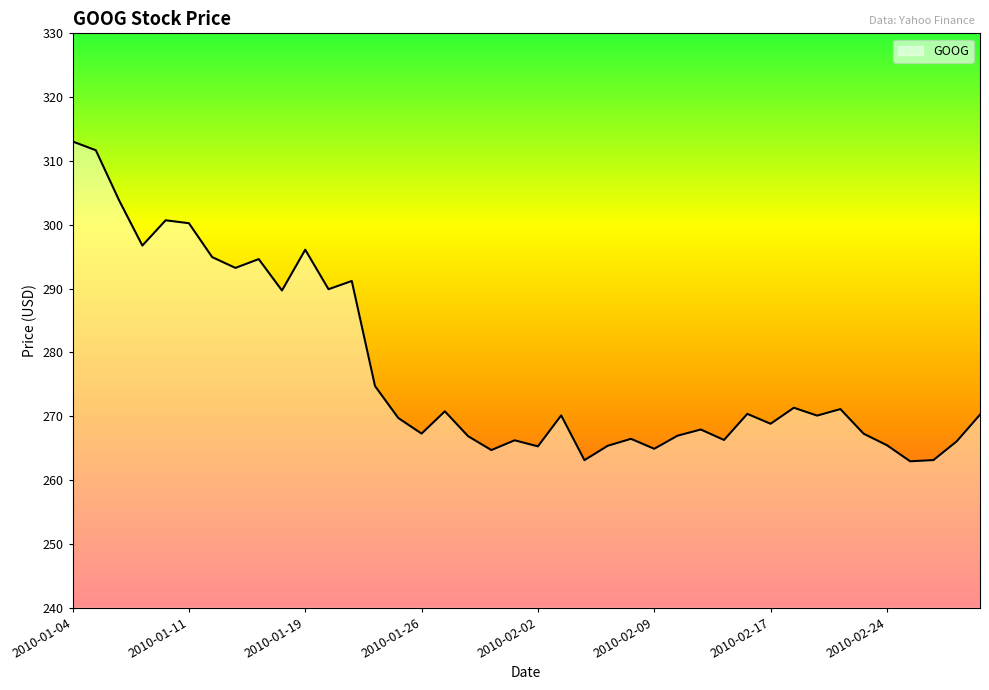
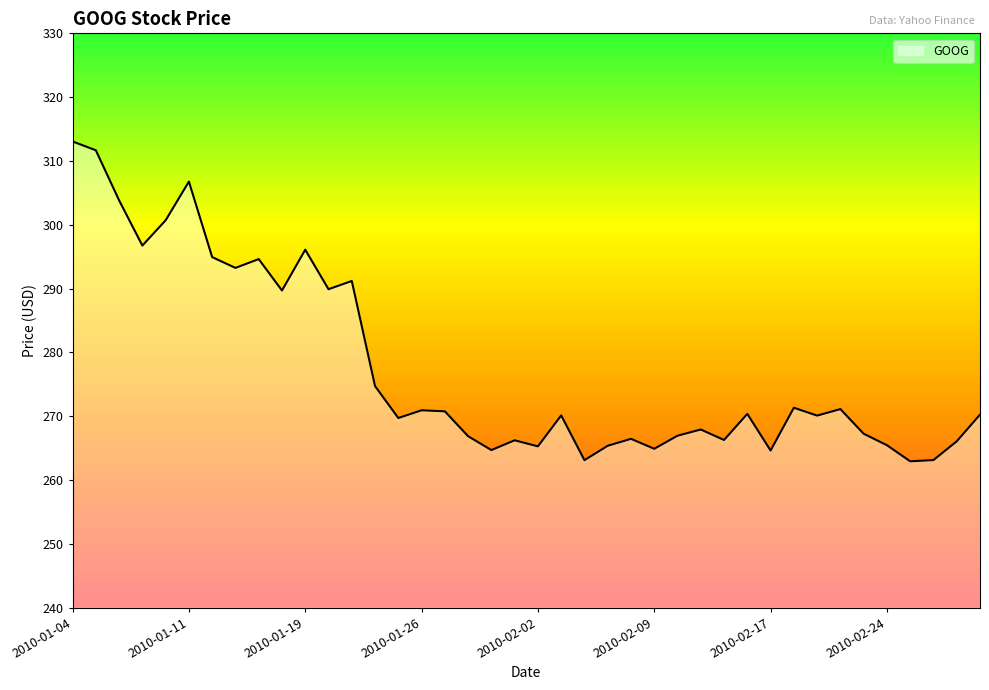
  {
    "2010-01-04": 313,
-   "2010-01-11": 300,
+   "2010-01-11": 307,
    "2010-01-19": 296,
-   "2010-01-26": 267,
+   "2010-01-26": 271,
    "2010-02-02": 265,
    "2010-02-09": 265,
-   "2010-02-17": 269,
+   "2010-02-17": 265,
    "2010-02-24": 265
  }
